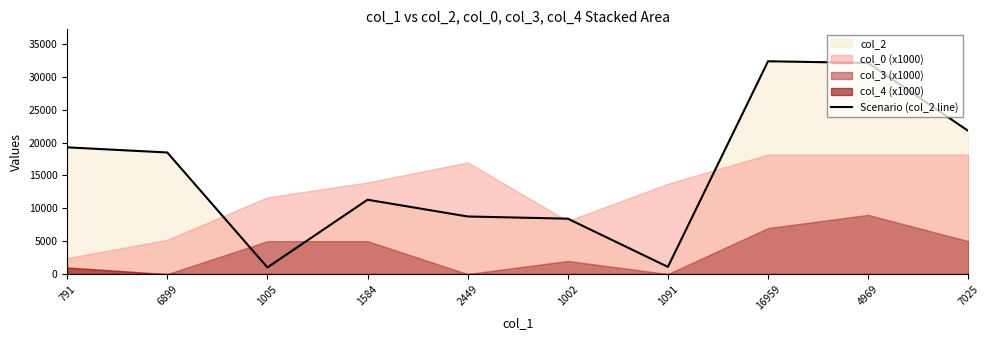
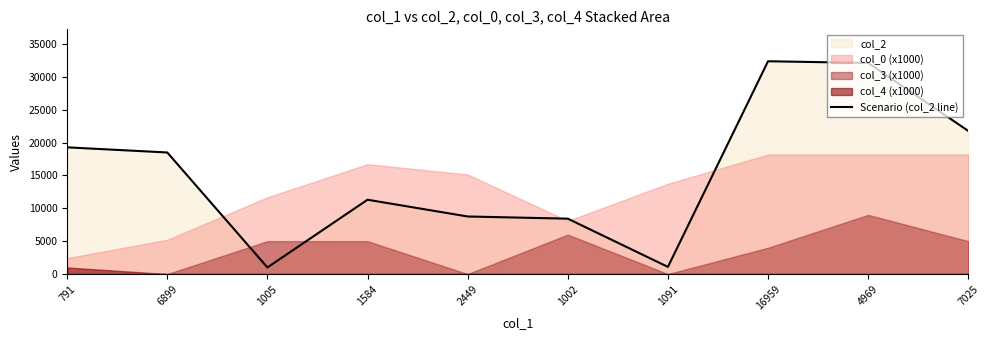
  {
    "col_2": {
      "791": 19000,
      "6899": 18000,
      "1005": 1000,
      "1584": 11000,
      "2449": 9000,
      "1091": 1000,
      "16959": 32000,
      "7025": 22000
    },
    "col_0 (x1000)": {
      "791": 2000,
      "6899": 5000,
      "1005": 12000,
-     "1584": 14000,
-     "2449": 17000,
+     "1584": 17000,
+     "2449": 15000,
      "1091": 14000,
      "16959": 18000,
      "4969": 18000,
      "7025": 18000
    },
    "col_3 (x1000)": {
      "791": 0,
      "1005": 5000,
      "1584": 5000,
-     "1002": 2000,
-     "16959": 7000,
+     "1002": 6000,
+     "16959": 4000,
      "4969": 9000,
      "7025": 5000
    },
    "col_4 (x1000)": {
      "791": 1000,
      "1005": 0,
      "1584": 0,
      "1002": 0,
      "16959": 0,
      "4969": 0,
      "7025": 0
    }
  }
